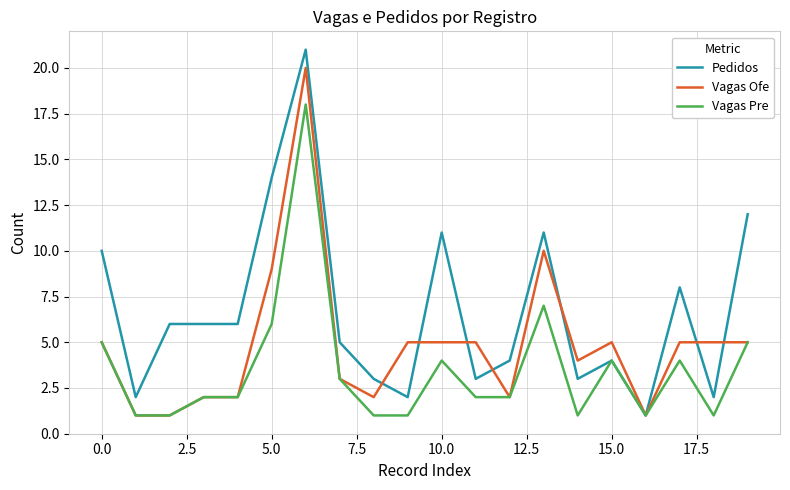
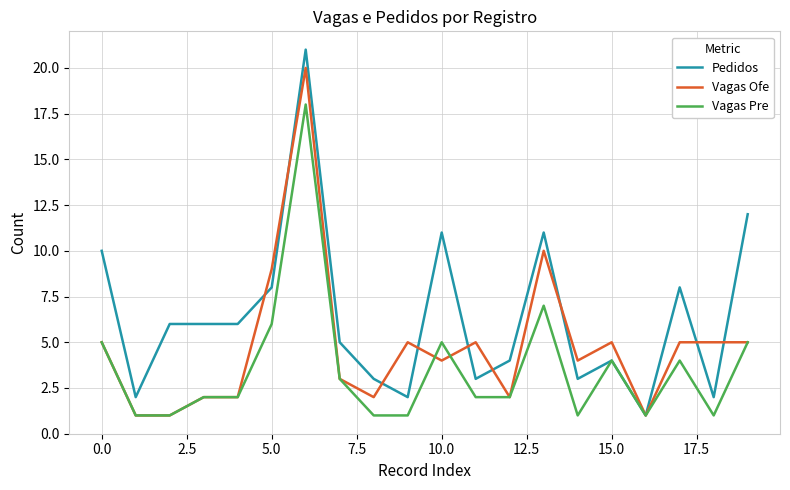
  {
    "Pedidos": {
      "0.0": 10,
-     "5.0": 14,
+     "5.0": 8,
      "10.0": 11
    },
    "Vagas Ofe": {
      "5.0": 9,
-     "10.0": 5,
+     "10.0": 4,
      "15.0": 5
    },
    "Vagas Pre": {
      "5.0": 6,
-     "10.0": 4
+     "10.0": 5
    }
  }
